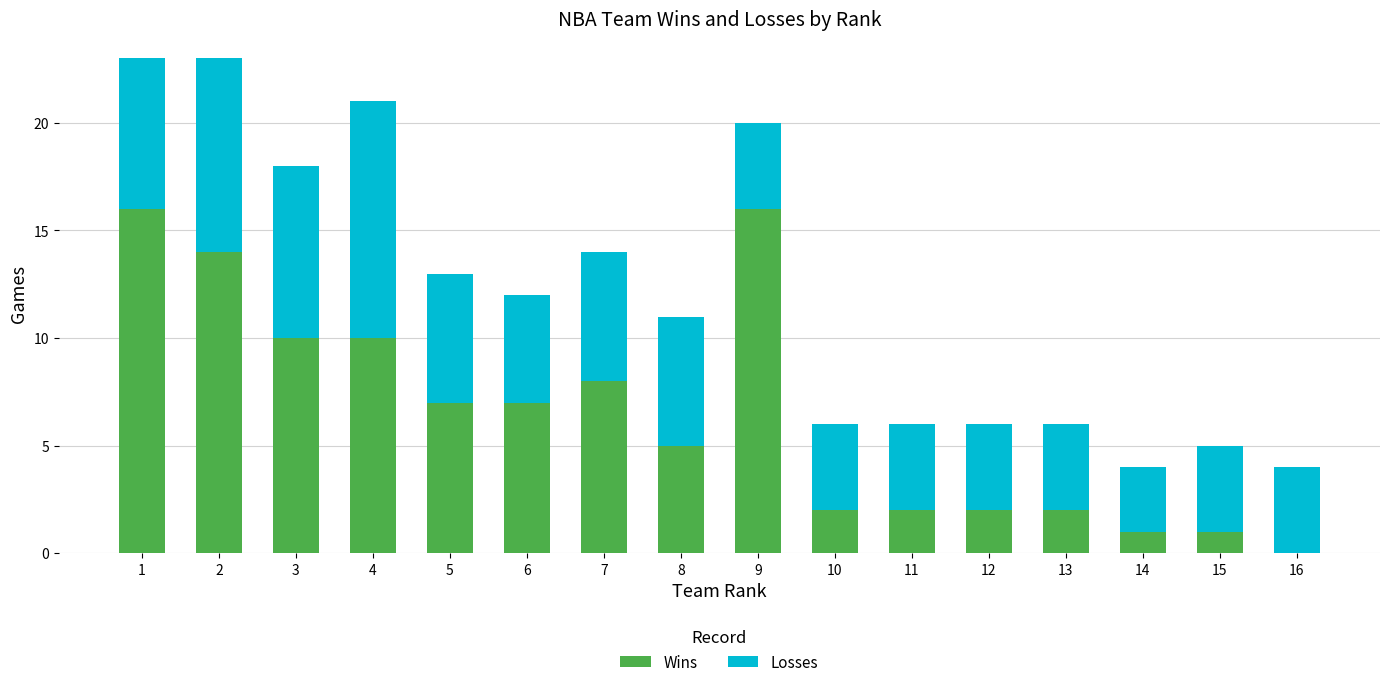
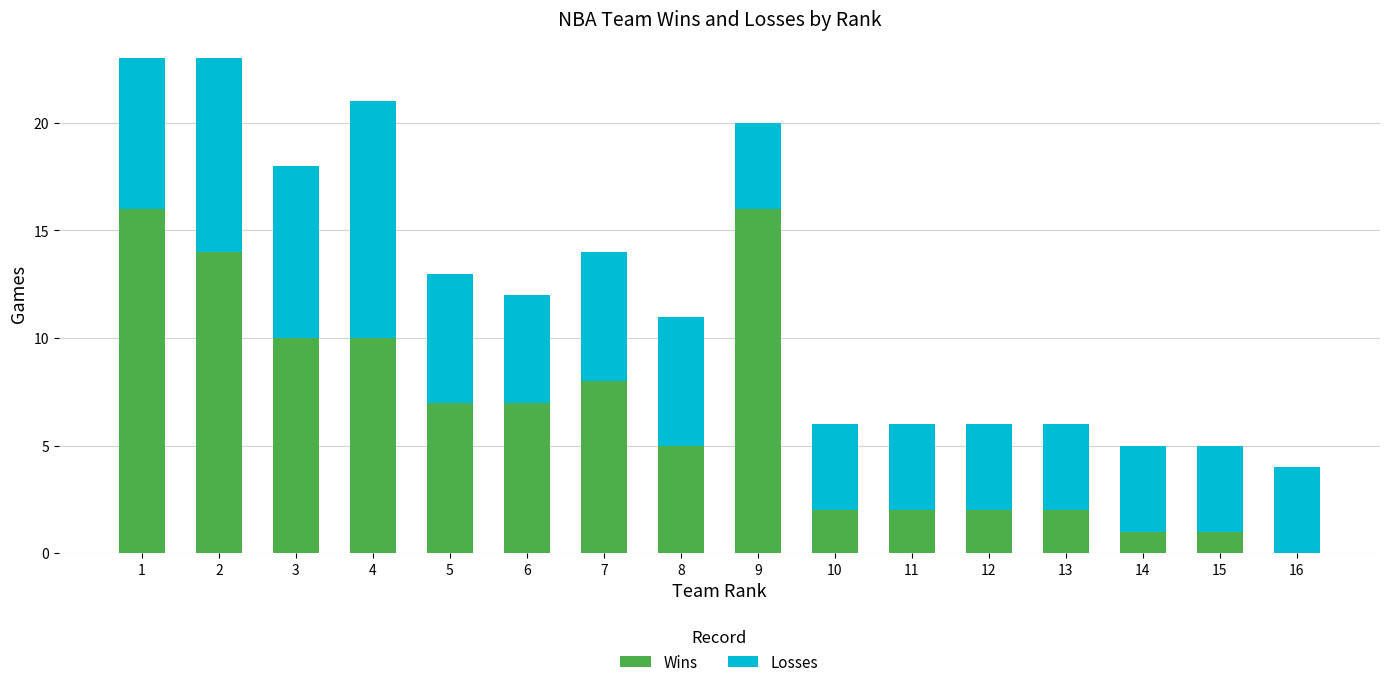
  {
    "Wins": {
      "1": 16,
      "2": 14,
      "3": 10,
      "4": 10,
      "5": 7,
      "6": 7,
      "7": 8,
      "8": 5,
      "9": 16,
      "10": 2,
      "11": 2,
      "12": 2,
      "13": 2,
      "14": 1,
      "15": 1,
      "16": 0
    },
    "Losses": {
      "1": 7,
      "2": 9,
      "3": 8,
      "4": 11,
      "5": 6,
      "6": 5,
      "7": 6,
      "8": 6,
      "9": 4,
      "10": 4,
      "11": 4,
      "12": 4,
      "13": 4,
-     "14": 3,
+     "14": 4,
      "15": 4,
      "16": 4
    }
  }
